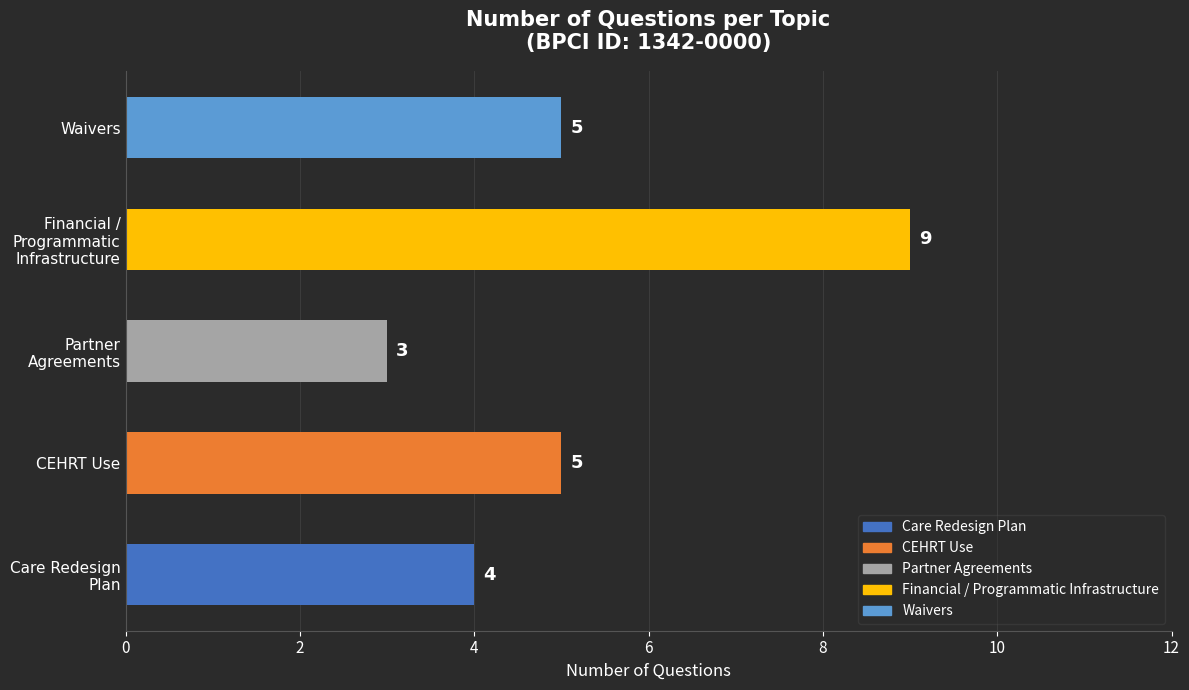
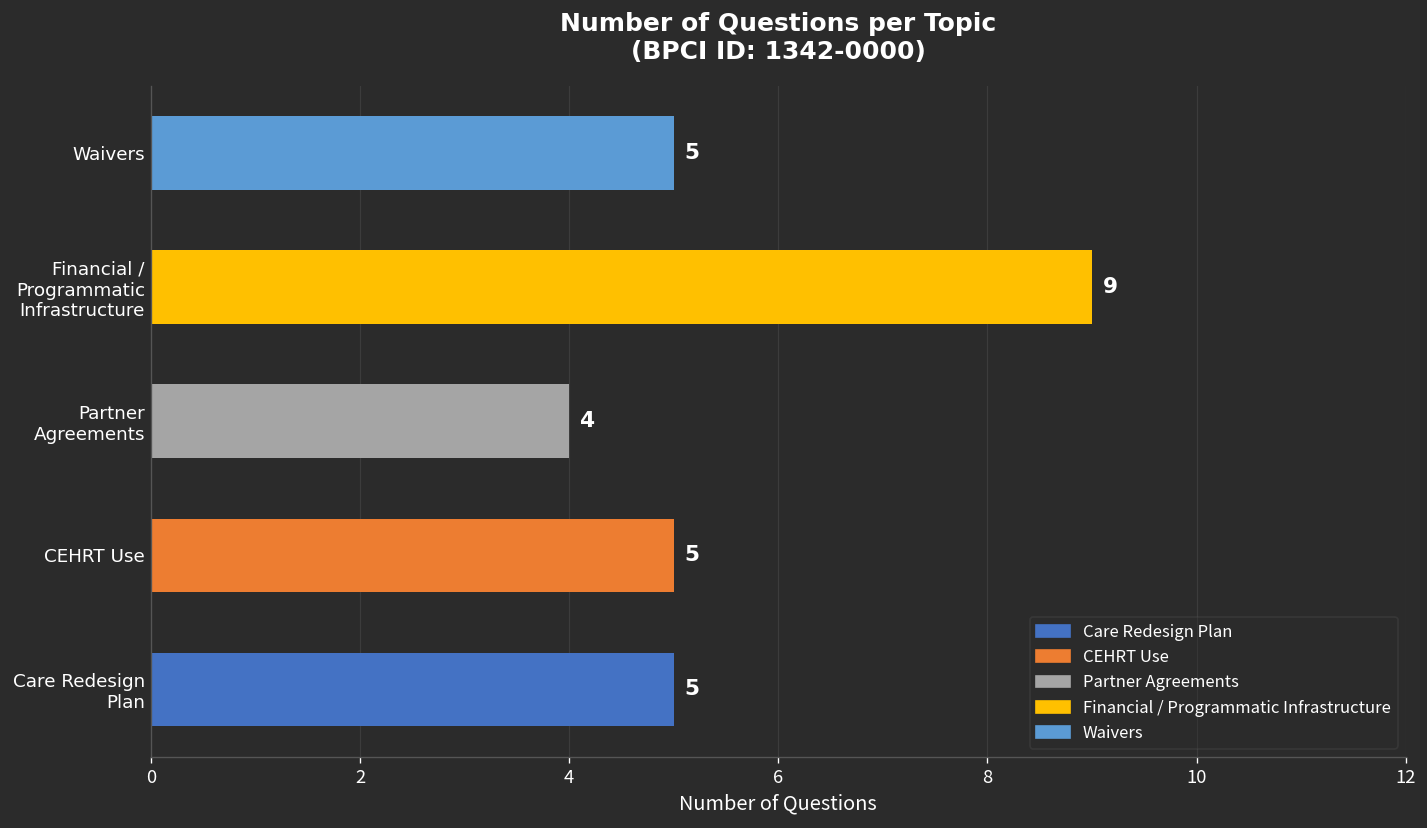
  {
    "Waivers": 5,
    "Financial / Programmatic Infrastructure": 9,
-   "Partner Agreements": 3,
+   "Partner Agreements": 4,
    "CEHRT Use": 5,
-   "Care Redesign Plan": 4
+   "Care Redesign Plan": 5
  }
